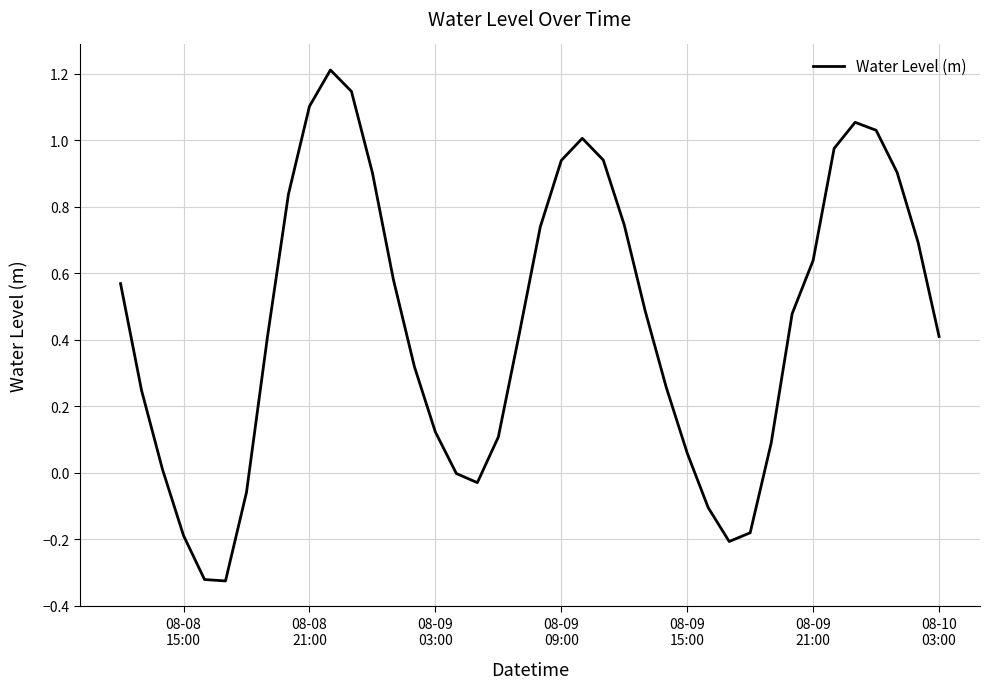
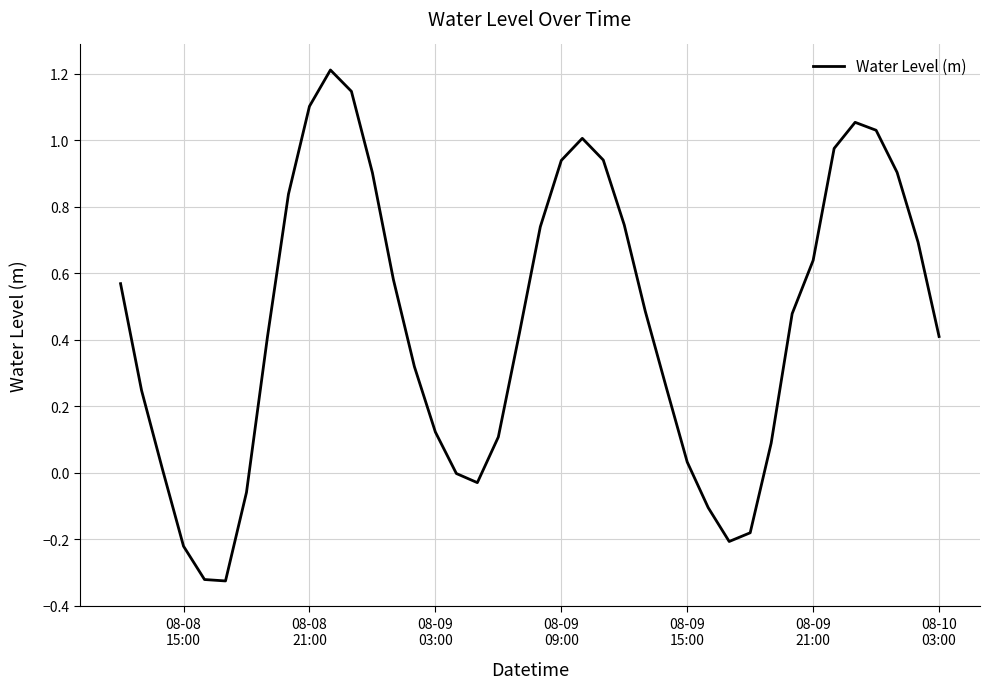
  {
-   "08-08 15:00": -0.19,
+   "08-08 15:00": -0.22,
    "08-08 21:00": 1.10,
    "08-09 03:00": 0.12,
    "08-09 09:00": 0.94,
-   "08-09 15:00": 0.06,
+   "08-09 15:00": 0.03,
    "08-09 21:00": 0.64,
    "08-10 03:00": 0.41
  }
